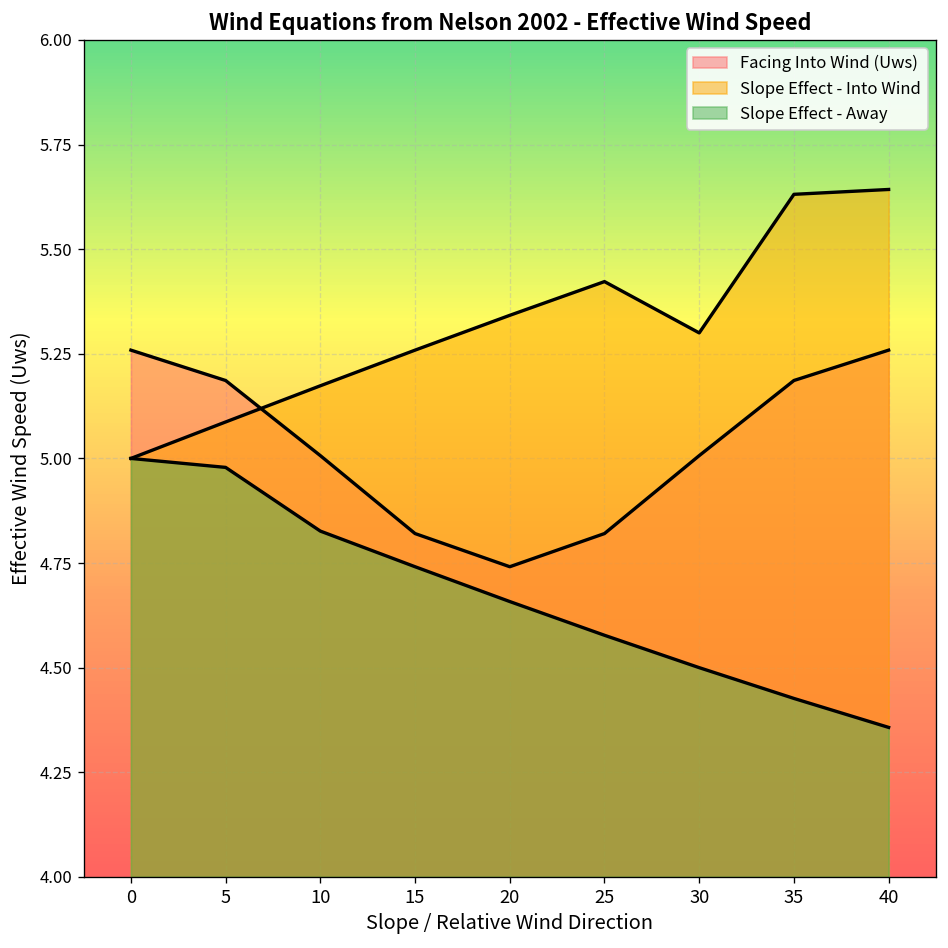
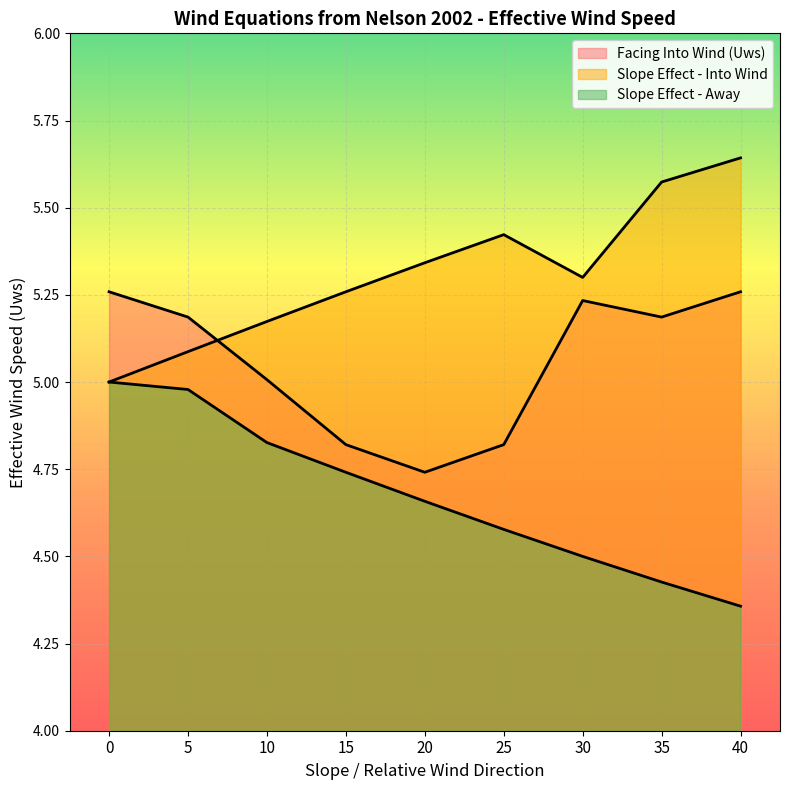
  {
    "Facing Into Wind (Uws)": {
      "0": 5.26,
      "5": 5.19,
      "10": 5.01,
      "15": 4.82,
      "20": 4.74,
      "25": 4.82,
-     "30": 5.01,
+     "30": 5.23,
      "35": 5.19,
      "40": 5.26
    },
    "Slope Effect - Into Wind": {
      "5": 5.09,
      "10": 5.17,
      "15": 5.26,
      "20": 5.34,
      "25": 5.42,
      "30": 5.30,
-     "35": 5.63,
+     "35": 5.57,
      "40": 5.64
    },
    "Slope Effect - Away": {
      "5": 4.98,
      "10": 4.83,
      "15": 4.74,
      "20": 4.66,
      "25": 4.58,
      "30": 4.50,
      "35": 4.43,
      "40": 4.36
    }
  }
